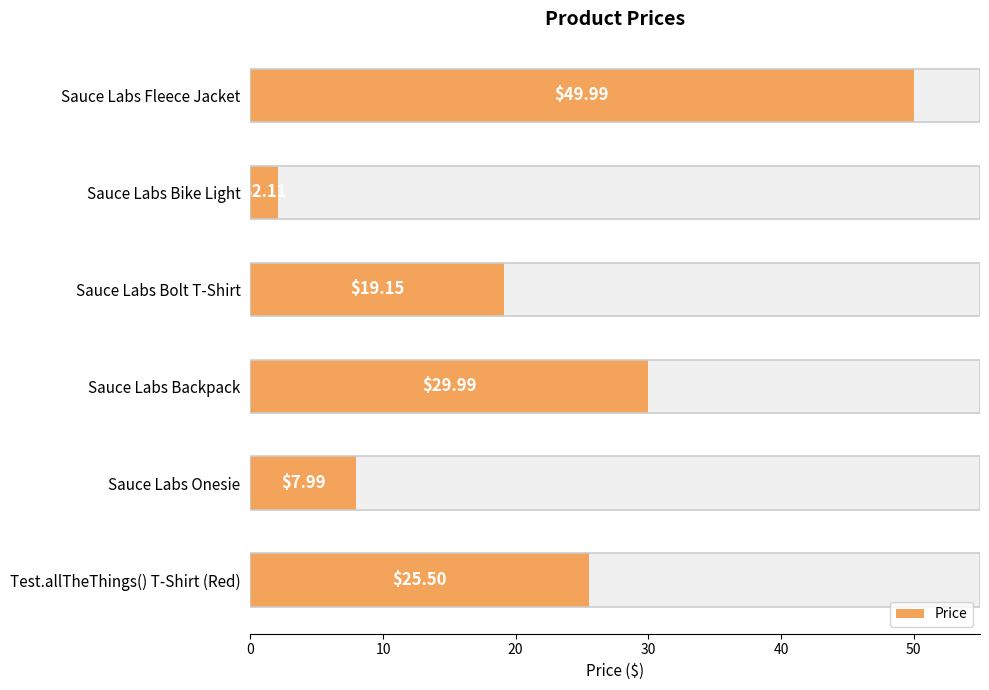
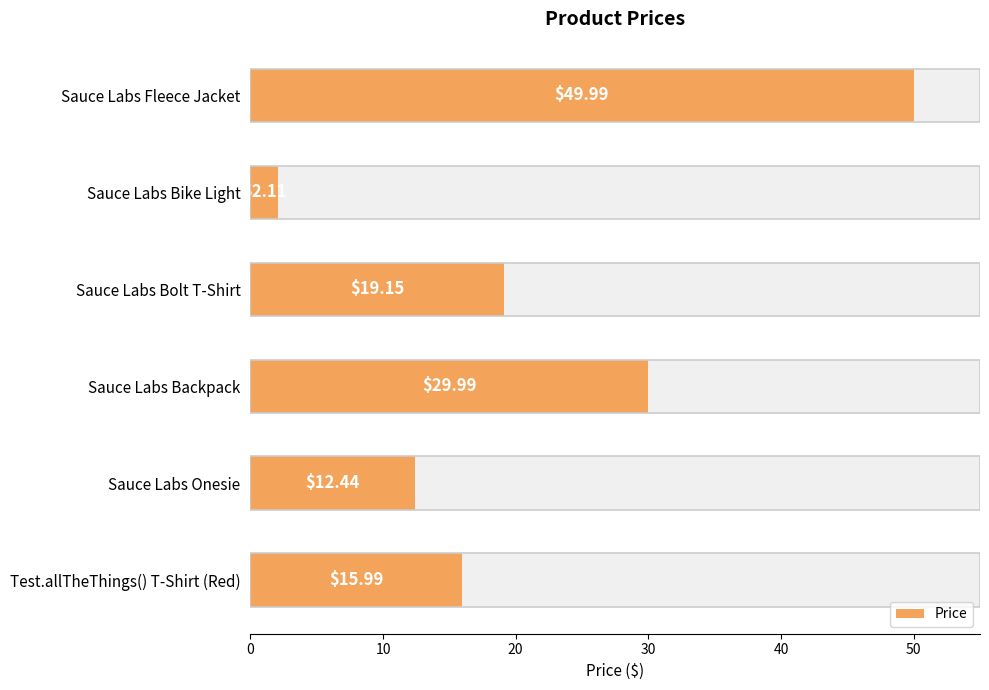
  {
    "Price": {
-     "Sauce Labs Onesie": "$7.99",
-     "Test.allTheThings() T-Shirt (Red)": "$25.50"
+     "Sauce Labs Onesie": "$12.44",
+     "Test.allTheThings() T-Shirt (Red)": "$15.99"
    }
  }
